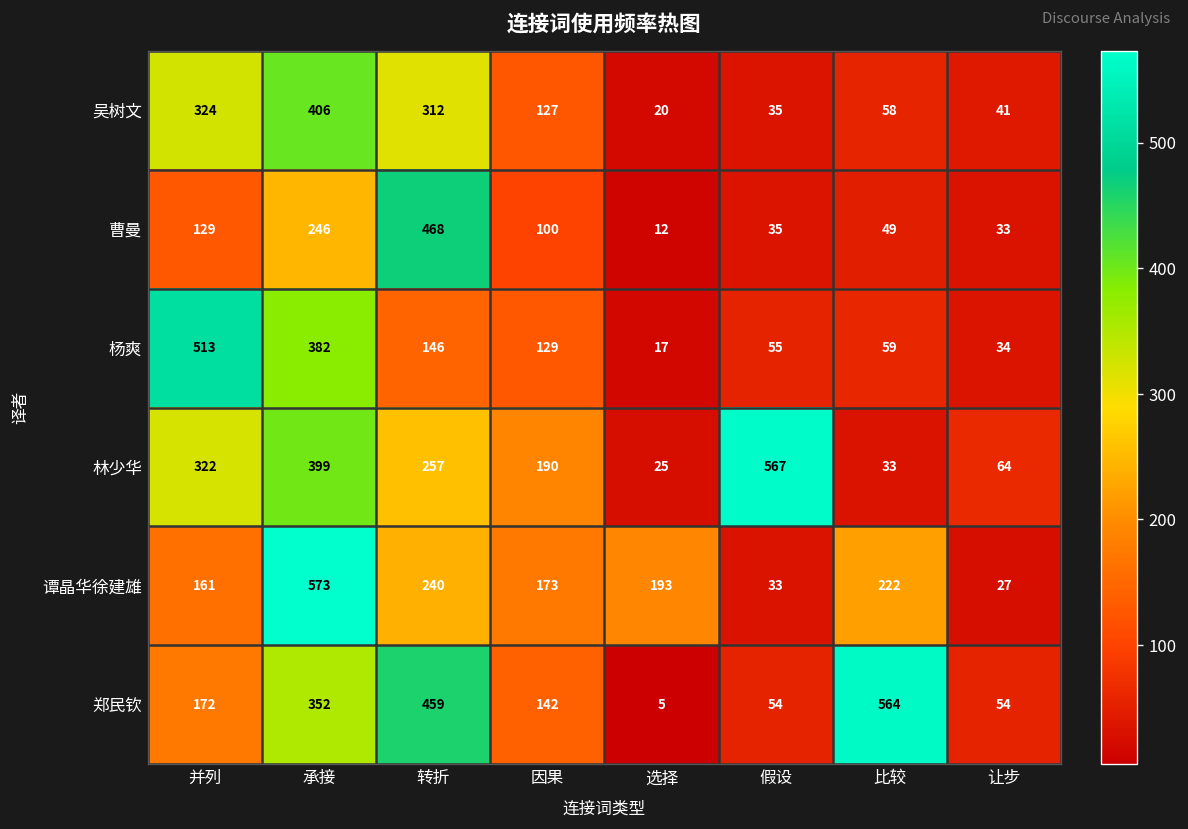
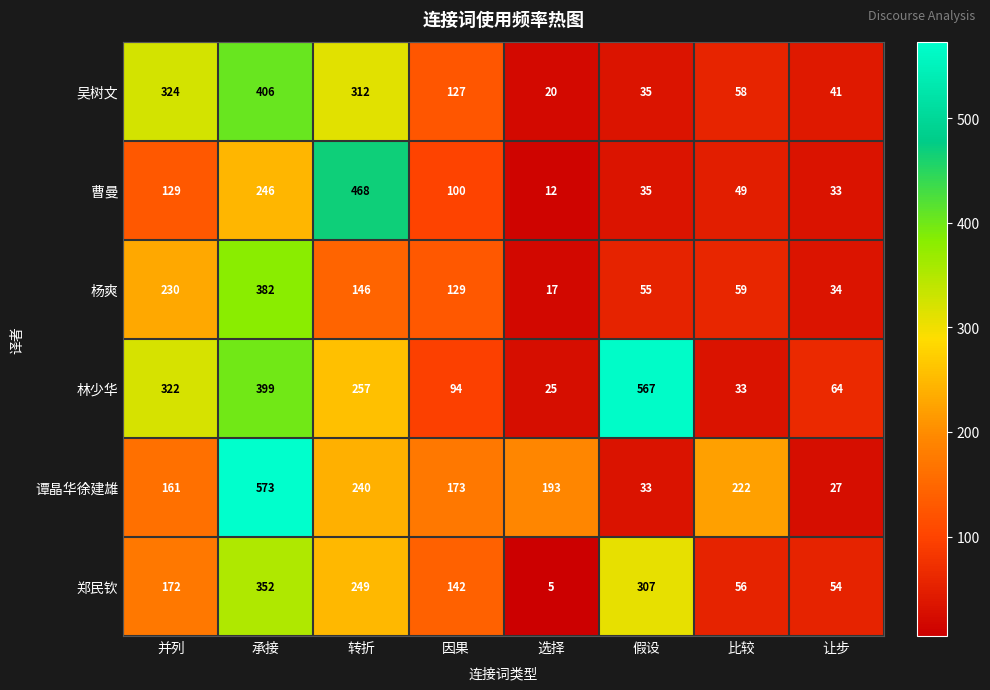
  {
    "吴树文": {
      "并列": 324,
      "承接": 406,
      "转折": 312,
      "因果": 127,
      "选择": 20,
      "假设": 35,
      "比较": 58,
      "让步": 41
    },
    "曹曼": {
      "并列": 129,
      "承接": 246,
      "转折": 468,
      "因果": 100,
      "选择": 12,
      "假设": 35,
      "比较": 49,
      "让步": 33
    },
    "杨爽": {
-     "并列": 513,
+     "并列": 230,
      "承接": 382,
      "转折": 146,
      "因果": 129,
      "选择": 17,
      "假设": 55,
      "比较": 59,
      "让步": 34
    },
    "林少华": {
      "并列": 322,
      "承接": 399,
      "转折": 257,
-     "因果": 190,
+     "因果": 94,
      "选择": 25,
      "假设": 567,
      "比较": 33,
      "让步": 64
    },
    "谭晶华徐建雄": {
      "并列": 161,
      "承接": 573,
      "转折": 240,
      "因果": 173,
      "选择": 193,
      "假设": 33,
      "比较": 222,
      "让步": 27
    },
    "郑民钦": {
      "并列": 172,
      "承接": 352,
-     "转折": 459,
+     "转折": 249,
      "因果": 142,
      "选择": 5,
-     "假设": 54,
-     "比较": 564,
+     "假设": 307,
+     "比较": 56,
      "让步": 54
    }
  }
